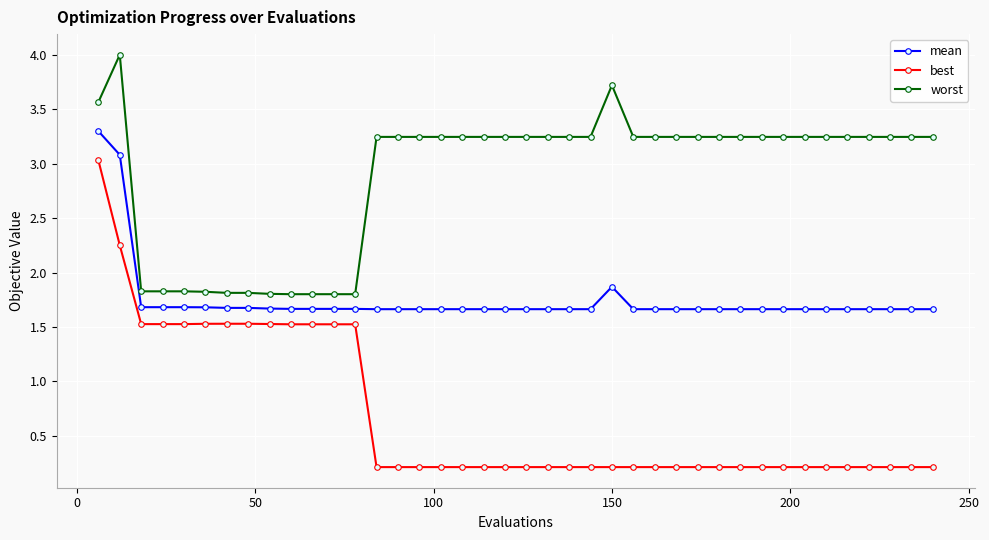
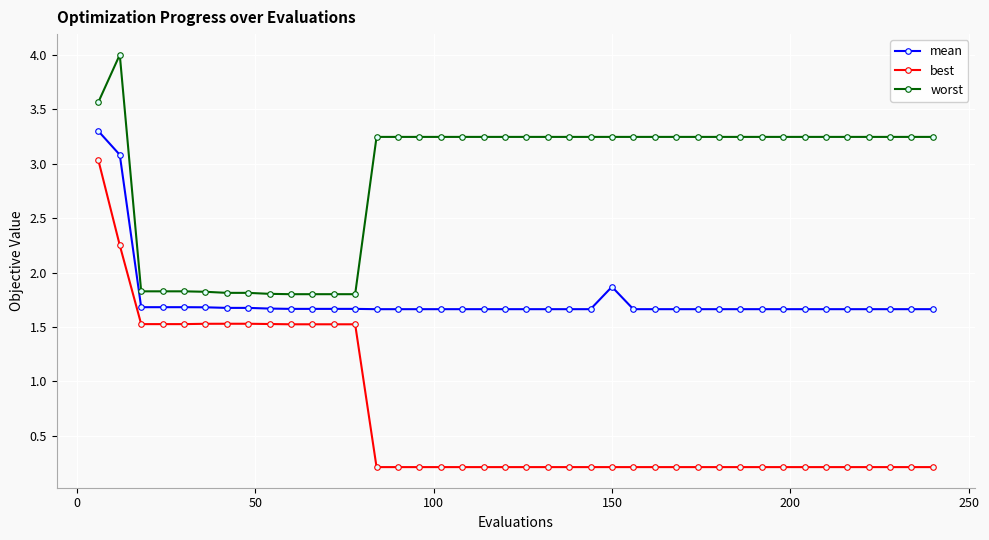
  {
    "mean": {
      "150": 1.87
    },
    "best": {
      "150": 0.21
    },
    "worst": {
-     "150": 3.72
+     "150": 3.25
    }
  }
